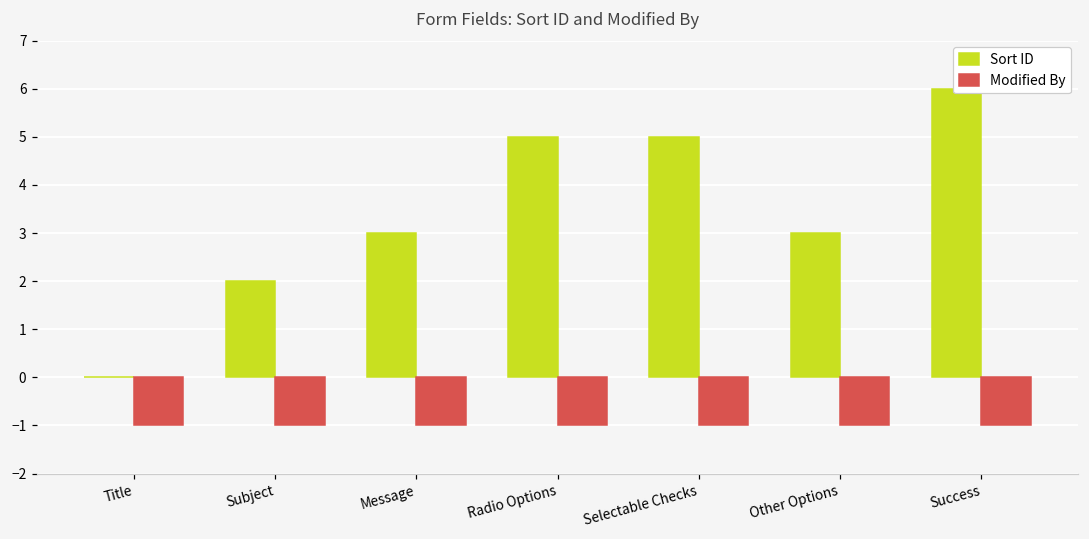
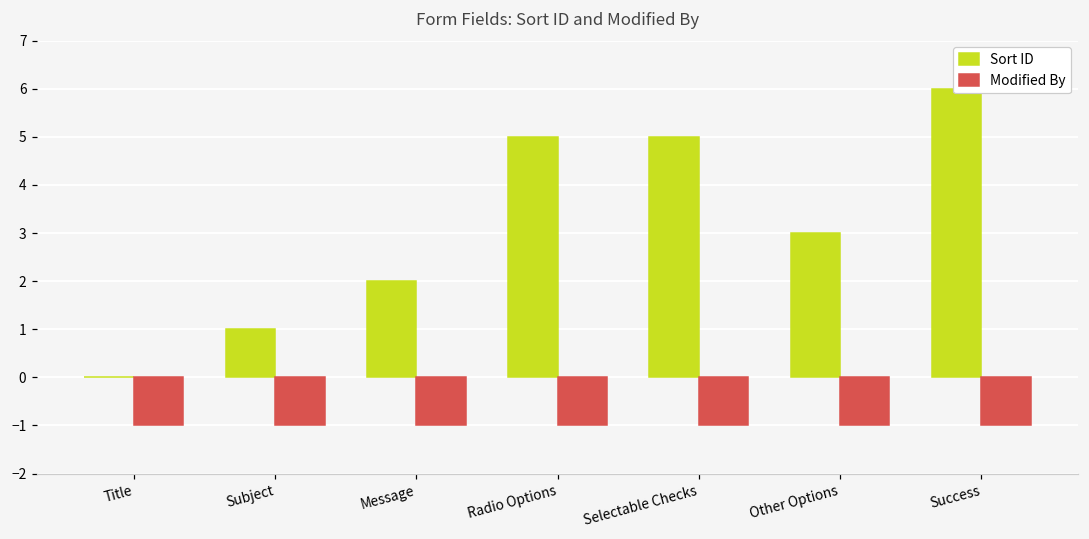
  {
    "Sort ID": {
      "Title": 0,
-     "Subject": 2,
-     "Message": 3,
+     "Subject": 1,
+     "Message": 2,
      "Radio Options": 5,
      "Selectable Checks": 5,
      "Other Options": 3
    },
    "Modified By": {
      "Title": -1,
      "Subject": -1,
      "Message": -1,
      "Radio Options": -1,
      "Selectable Checks": -1,
      "Other Options": -1,
      "Success": -1
    }
  }
